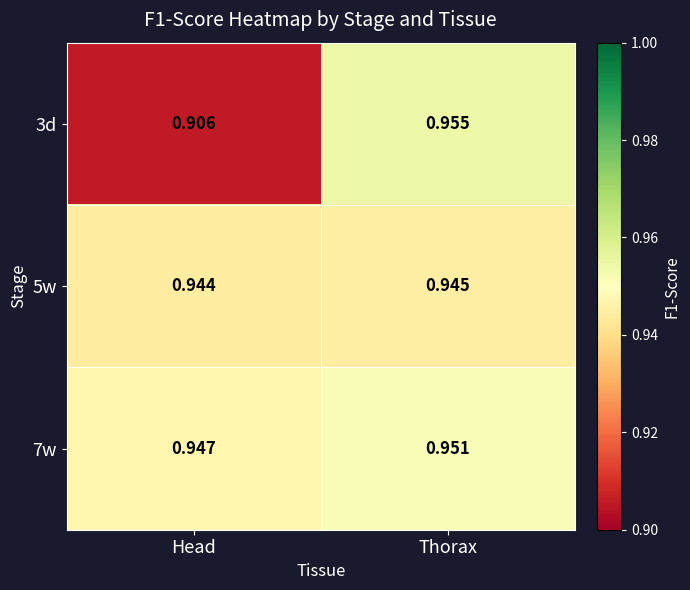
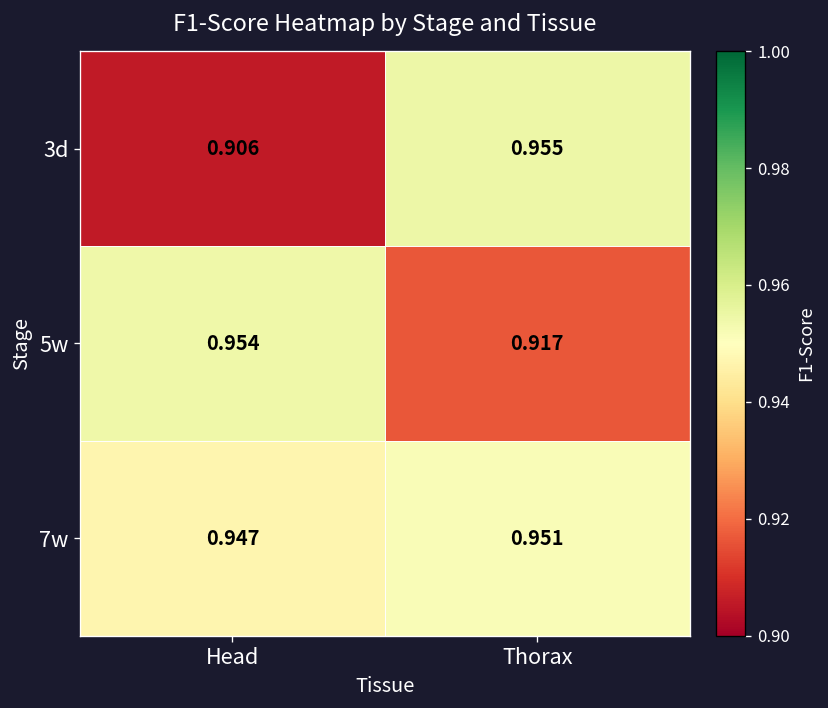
  {
    "3d": {
      "Head": 0.906,
      "Thorax": 0.955
    },
    "5w": {
-     "Head": 0.944,
-     "Thorax": 0.945
+     "Head": 0.954,
+     "Thorax": 0.917
    },
    "7w": {
      "Head": 0.947,
      "Thorax": 0.951
    }
  }
